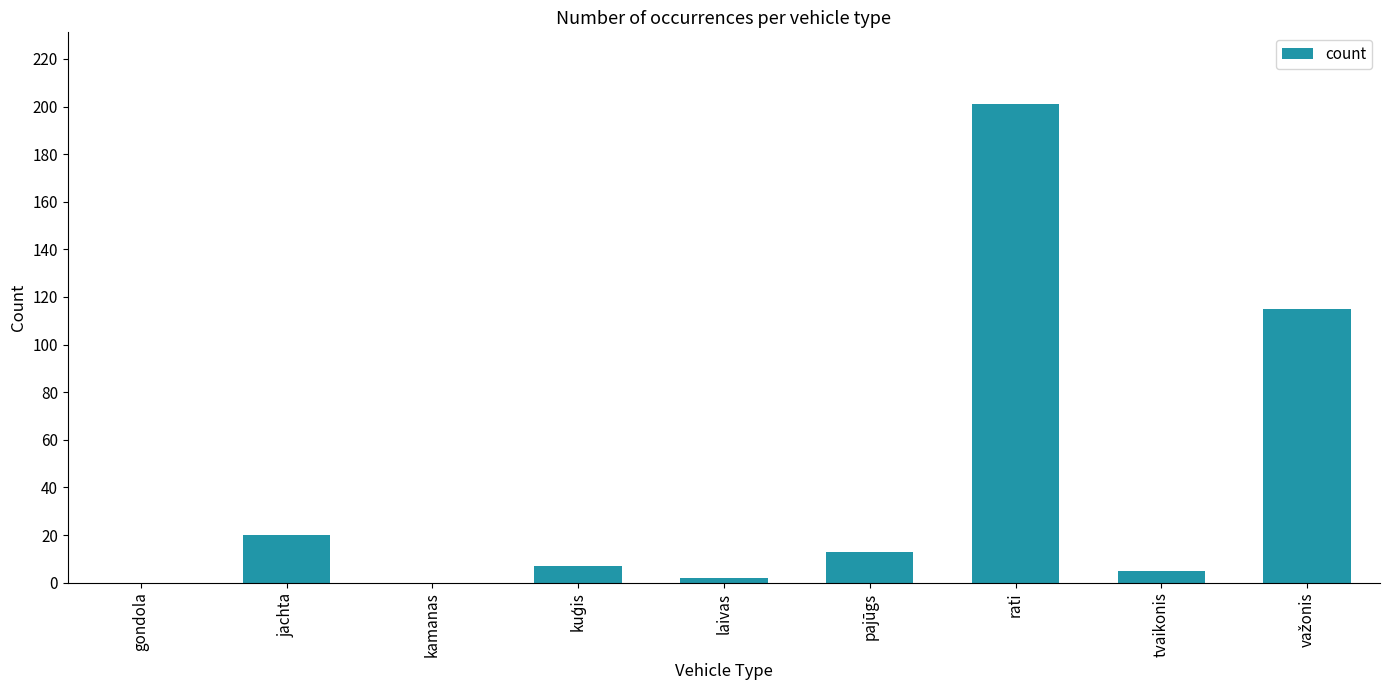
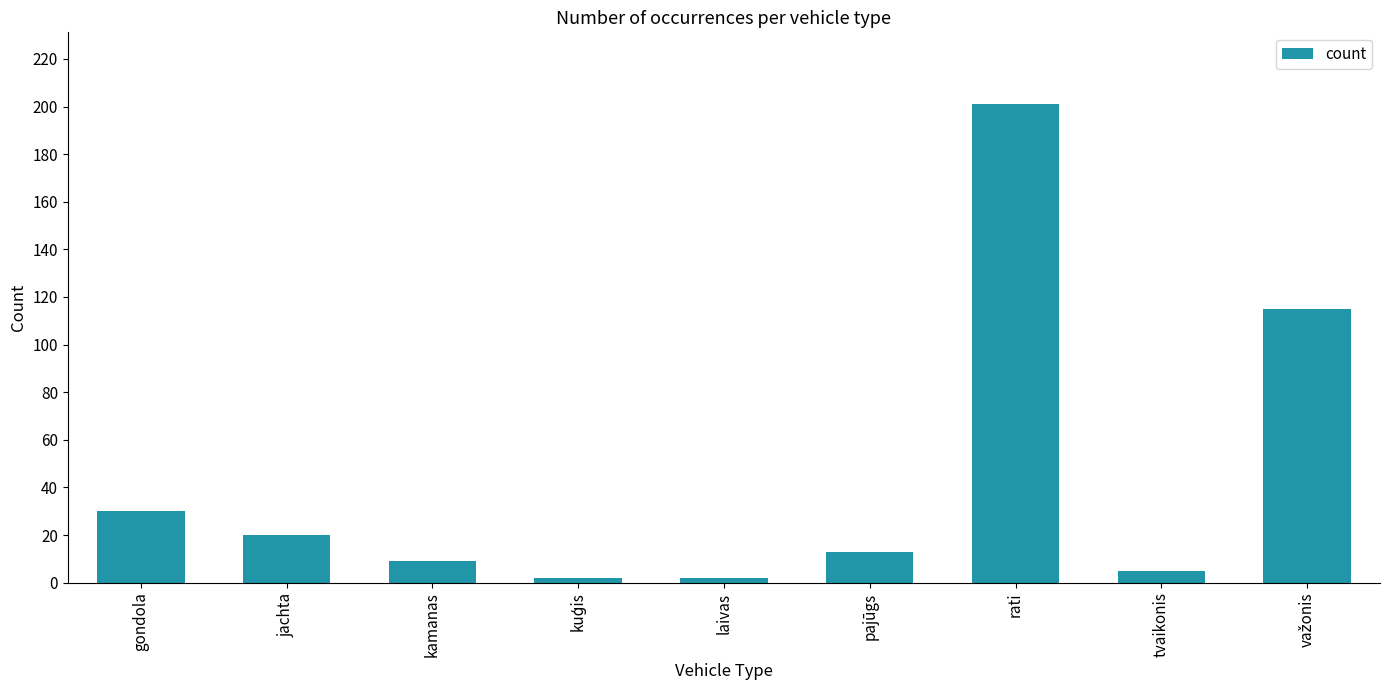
  {
-   "gondola": 0,
+   "gondola": 30,
    "jachta": 20,
-   "kamanas": 0,
-   "kuģis": 7,
+   "kamanas": 9,
+   "kuģis": 2,
    "laivas": 2,
    "pajūgs": 13,
    "rati": 201,
    "tvaikonis": 5,
    "važonis": 115
  }
